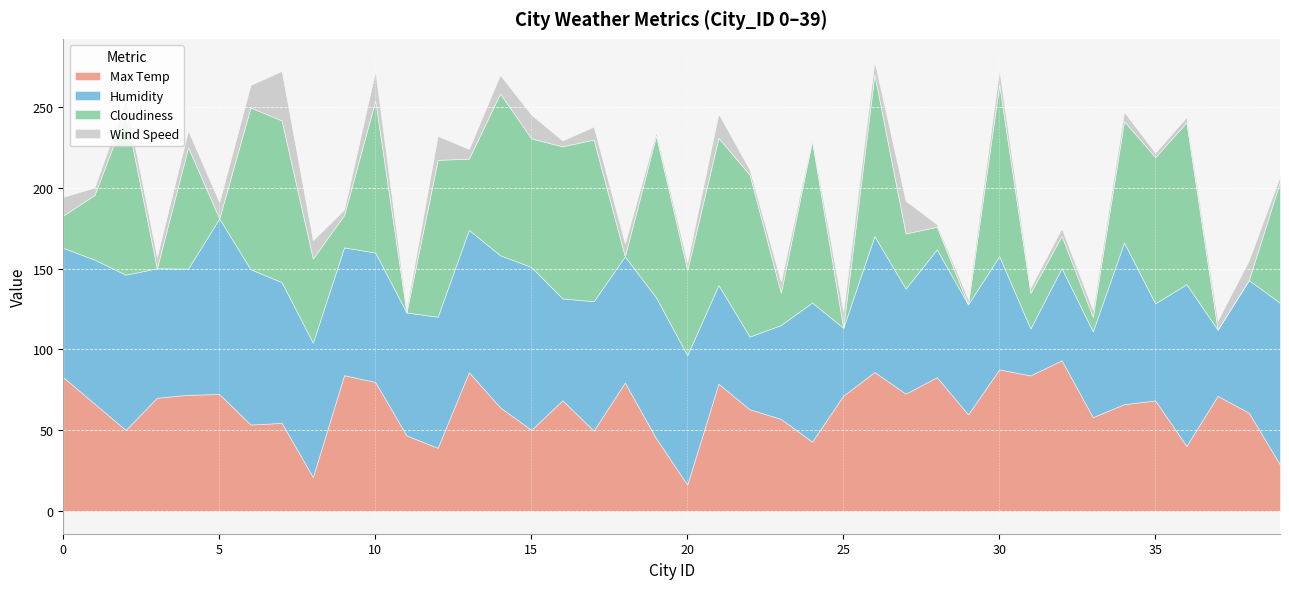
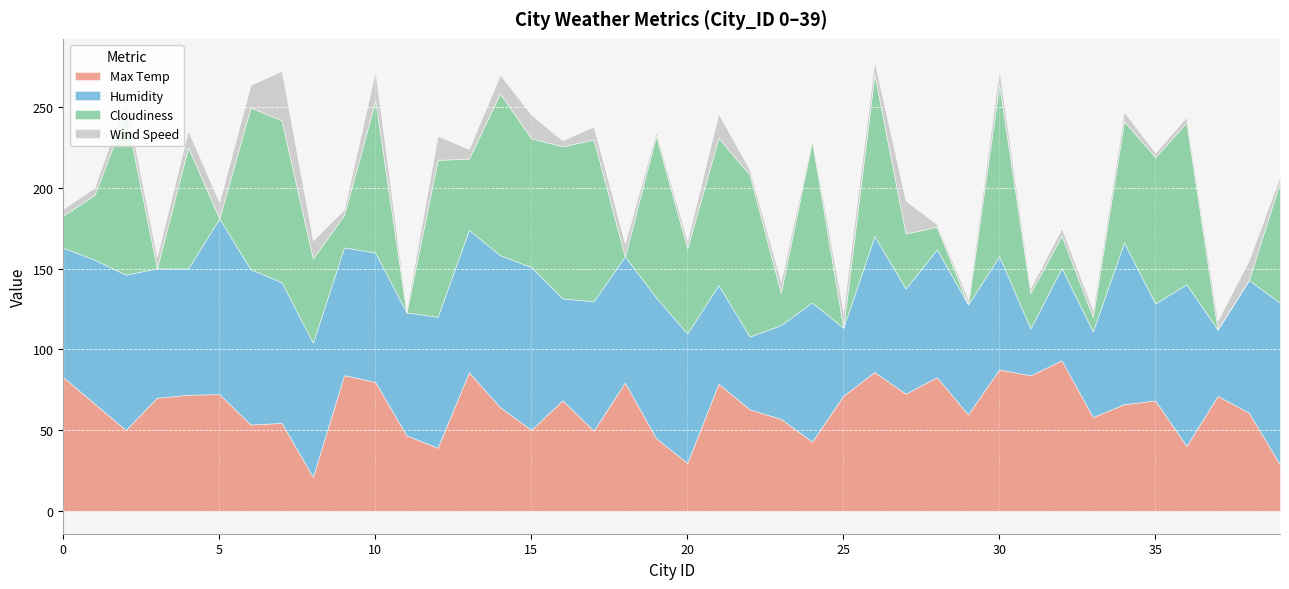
  {
    "Max Temp": {
      "0": 83,
      "5": 72,
      "10": 80,
      "15": 50,
-     "20": 16,
+     "20": 30,
      "25": 71,
      "30": 88,
      "35": 69
    },
    "Humidity": {
      "0": 80,
      "10": 80,
      "15": 101,
      "20": 80,
      "30": 70,
      "35": 60
    },
    "Cloudiness": {
      "0": 20,
      "10": 94,
      "15": 80,
      "20": 53,
      "30": 106,
      "35": 90
    },
    "Wind Speed": {
-     "0": 12,
+     "0": 4,
      "5": 10,
      "10": 18,
      "15": 15,
      "20": 5,
      "25": 10,
      "30": 9,
      "35": 3
    }
  }
